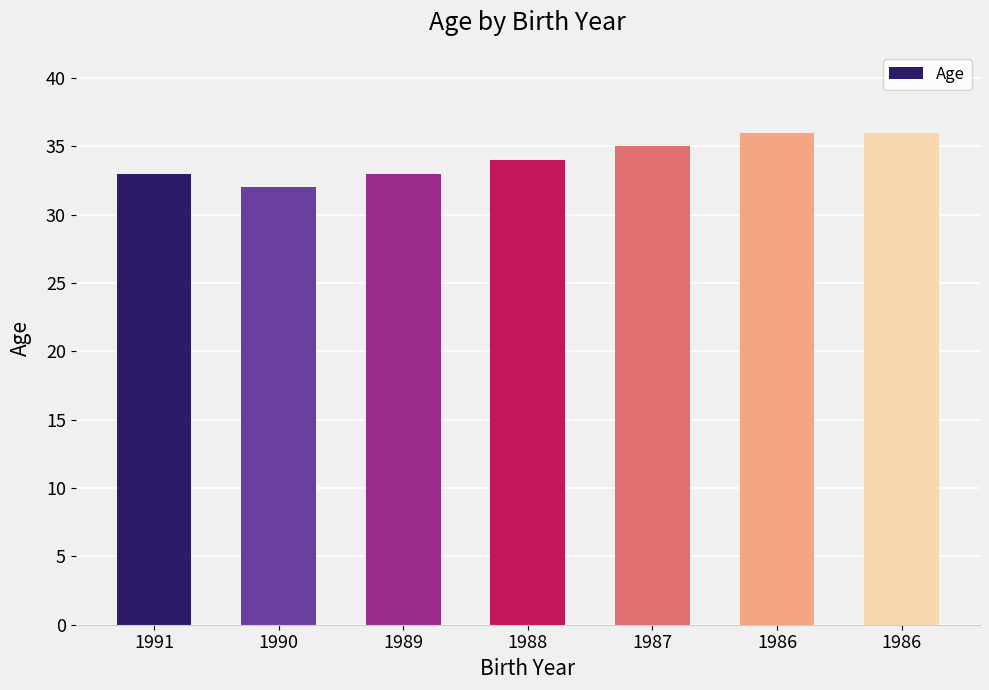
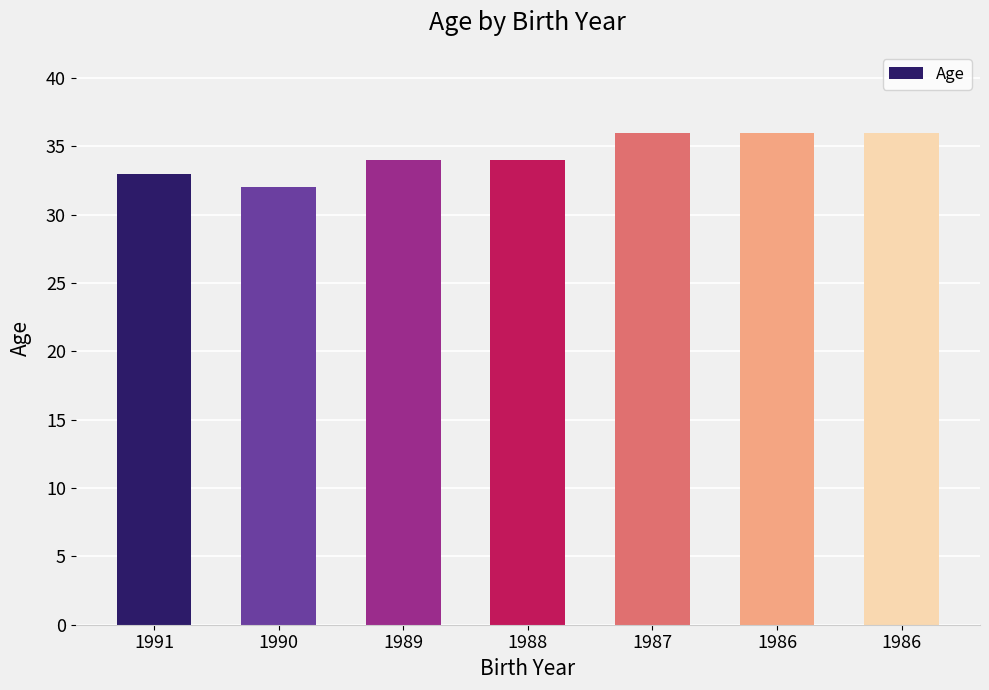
  {
    "1991": 33,
    "1990": 32,
-   "1989": 33,
+   "1989": 34,
    "1988": 34,
-   "1987": 35
+   "1987": 36
  }
